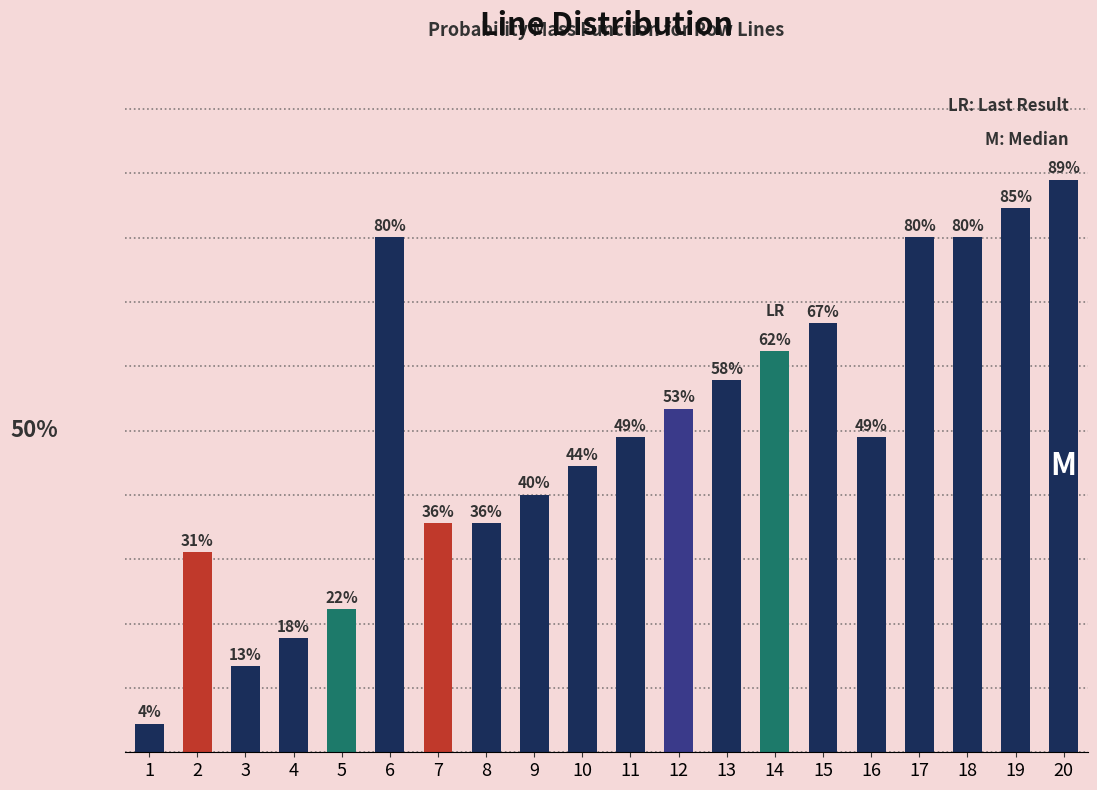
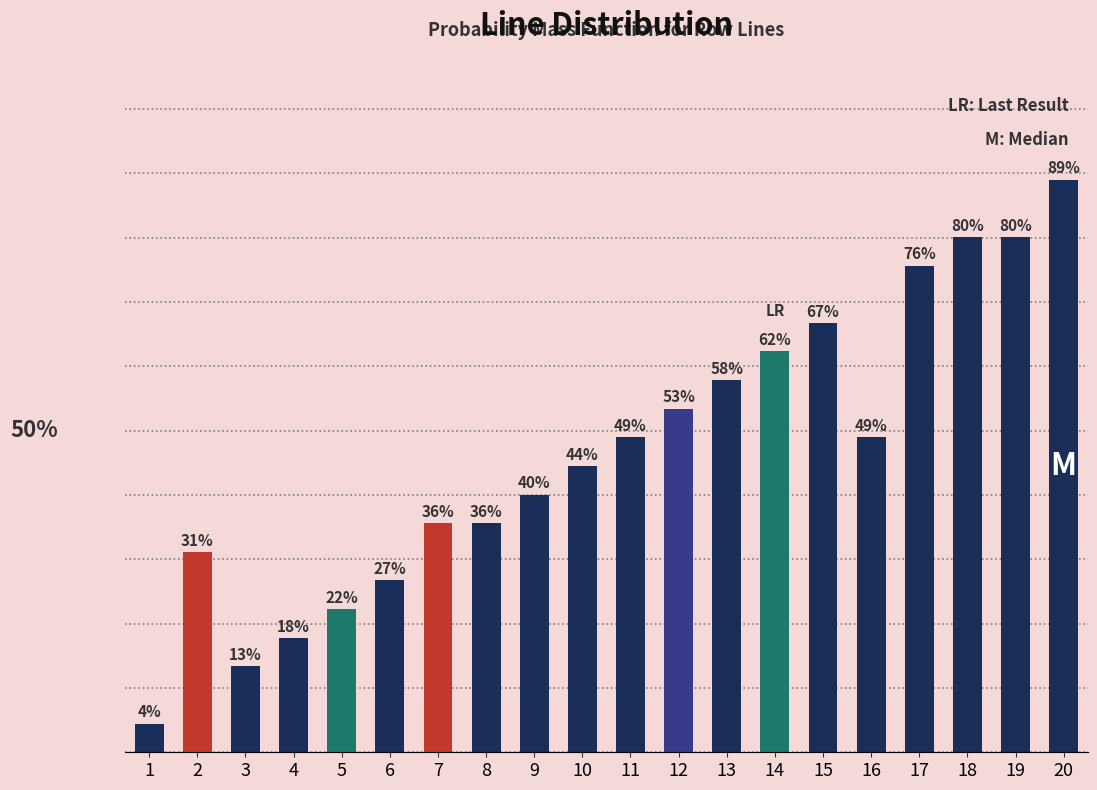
  {
    "1": "4%",
    "2": "31%",
    "3": "13%",
    "4": "18%",
    "5": "22%",
-   "6": "80%",
+   "6": "27%",
    "7": "36%",
    "8": "36%",
    "9": "40%",
    "10": "44%",
    "11": "49%",
    "12": "53%",
    "13": "58%",
    "14": "62%",
    "15": "67%",
    "16": "49%",
-   "17": "80%",
+   "17": "76%",
    "18": "80%",
-   "19": "85%",
+   "19": "80%",
    "20": "89%"
  }
